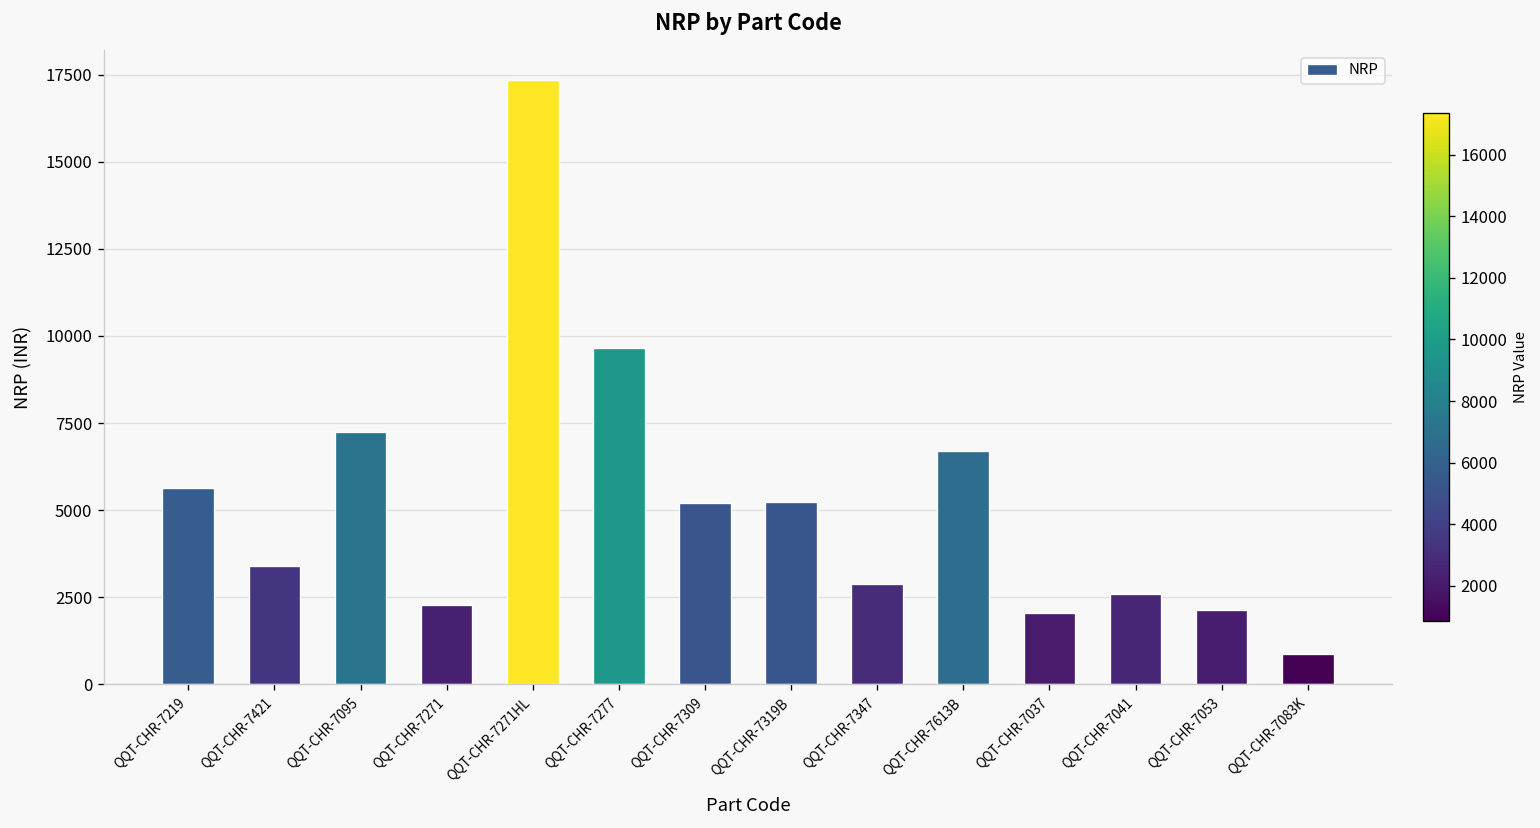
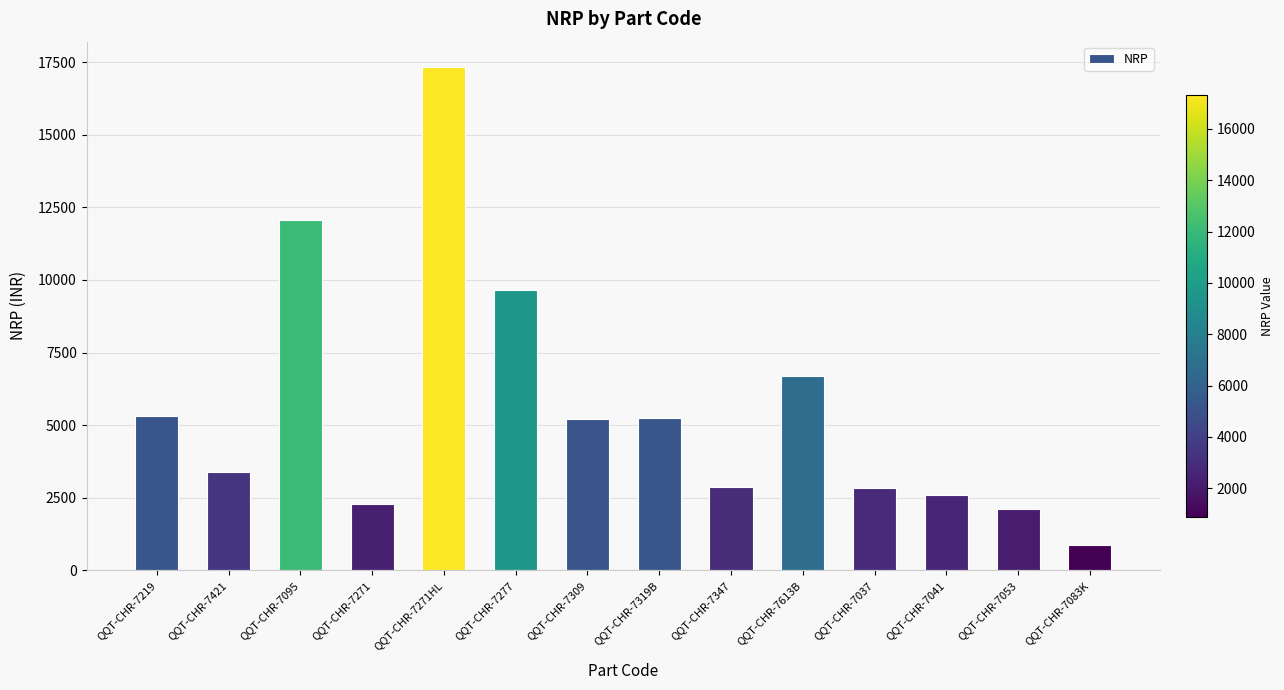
  {
-   "QQT-CHR-7219": 5600,
+   "QQT-CHR-7219": 5300,
    "QQT-CHR-7421": 3400,
-   "QQT-CHR-7095": 7200,
+   "QQT-CHR-7095": 12100,
    "QQT-CHR-7271": 2300,
    "QQT-CHR-7271HL": 17300,
    "QQT-CHR-7277": 9700,
    "QQT-CHR-7309": 5200,
    "QQT-CHR-7319B": 5200,
    "QQT-CHR-7347": 2900,
    "QQT-CHR-7613B": 6700,
-   "QQT-CHR-7037": 2100,
+   "QQT-CHR-7037": 2800,
    "QQT-CHR-7041": 2600,
    "QQT-CHR-7053": 2100,
    "QQT-CHR-7083K": 900
  }
